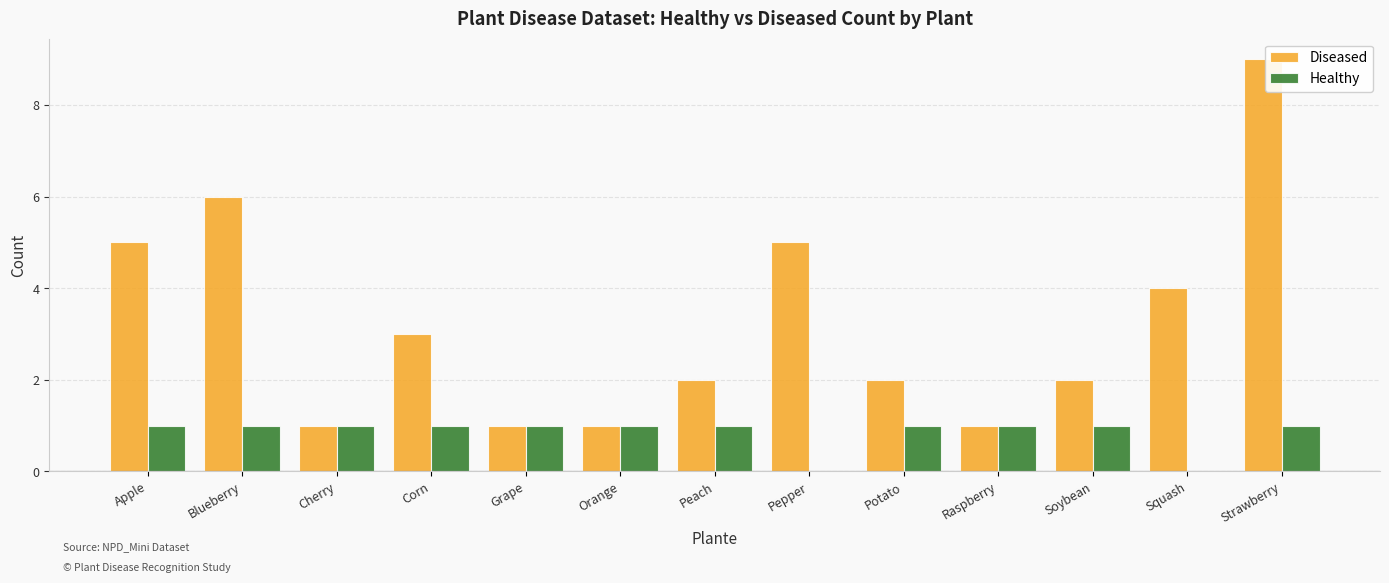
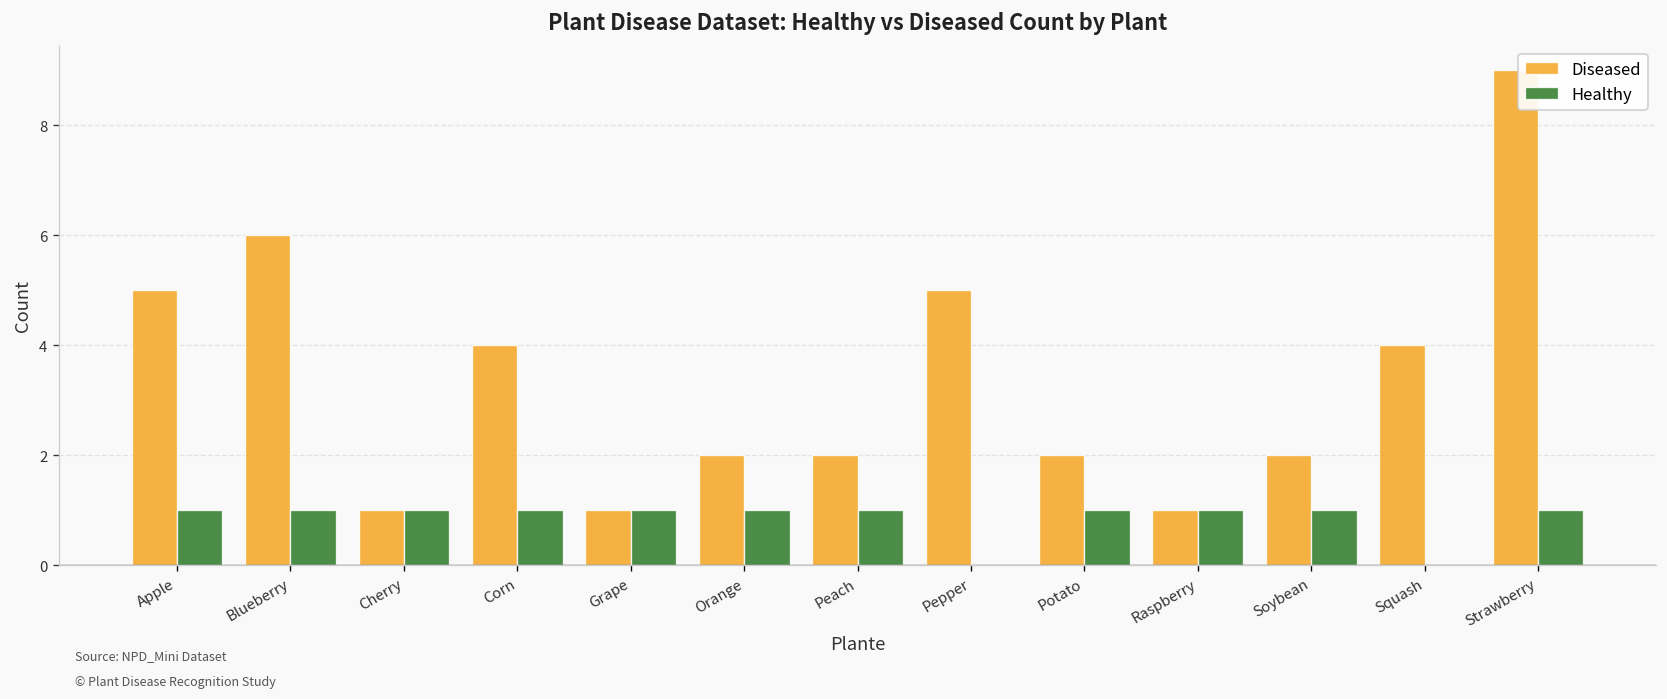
  {
    "Diseased": {
      "Apple": 5,
      "Blueberry": 6,
      "Cherry": 1,
-     "Corn": 3,
+     "Corn": 4,
      "Grape": 1,
-     "Orange": 1,
+     "Orange": 2,
      "Peach": 2,
      "Pepper": 5,
      "Potato": 2,
      "Raspberry": 1,
      "Soybean": 2,
      "Squash": 4,
      "Strawberry": 9
    },
    "Healthy": {
      "Apple": 1,
      "Blueberry": 1,
      "Cherry": 1,
      "Corn": 1,
      "Grape": 1,
      "Orange": 1,
      "Peach": 1,
      "Pepper": 0,
      "Potato": 1,
      "Raspberry": 1,
      "Soybean": 1,
      "Squash": 0,
      "Strawberry": 1
    }
  }
